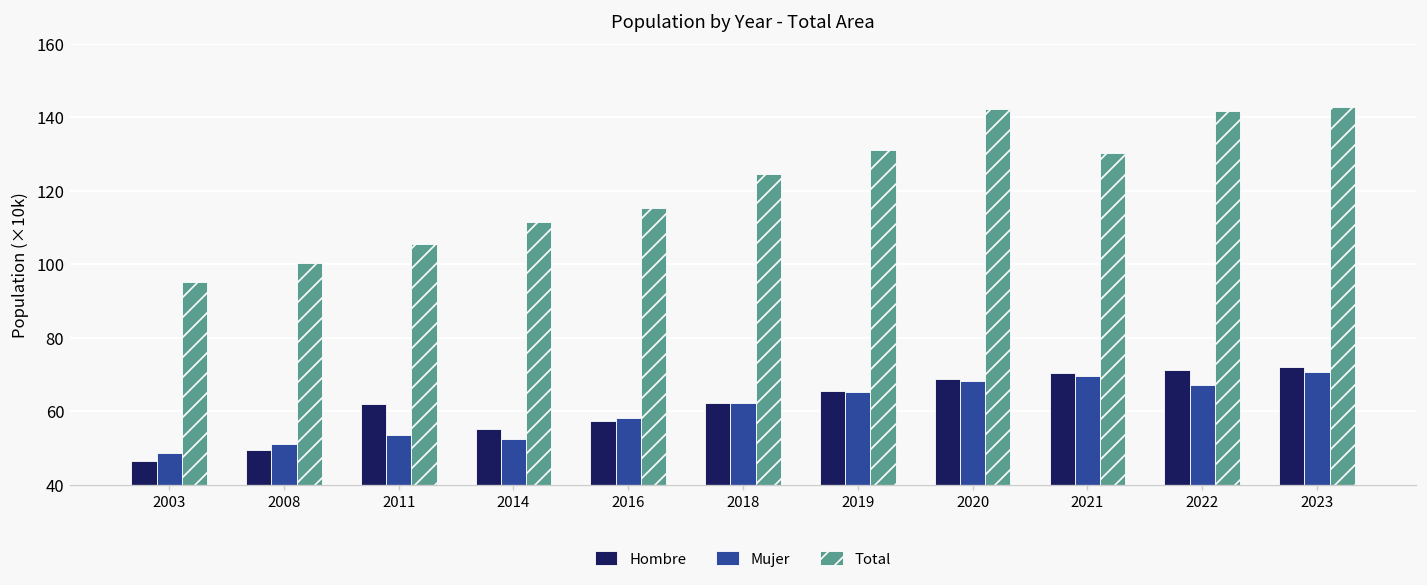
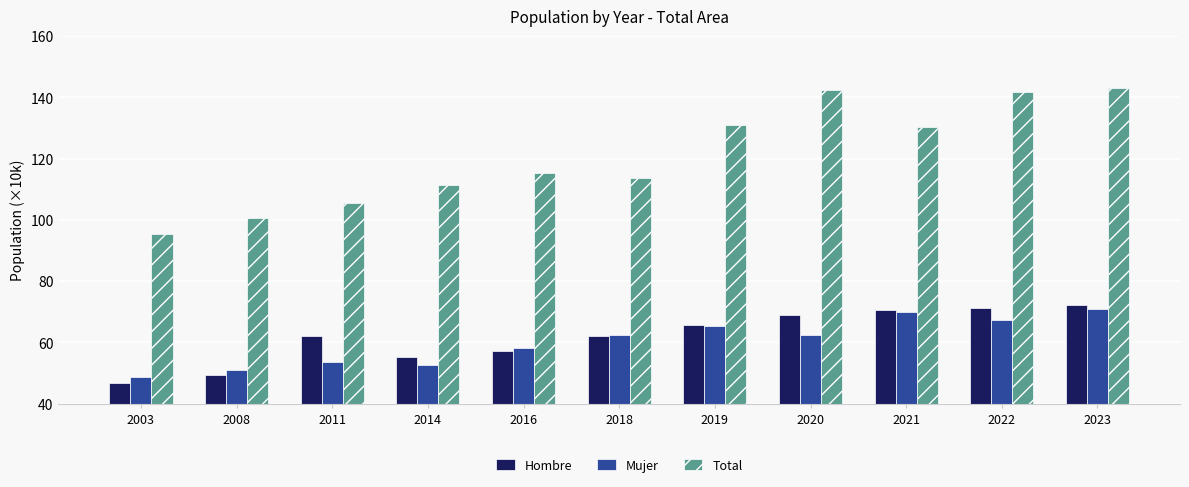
  {
    "Hombre": {
      "2003": 47,
      "2008": 49,
      "2011": 62,
      "2014": 55,
      "2016": 57,
      "2018": 62,
      "2019": 66,
      "2020": 69,
      "2021": 70,
      "2022": 71,
      "2023": 72
    },
    "Mujer": {
      "2003": 49,
      "2008": 51,
      "2011": 53,
      "2014": 52,
      "2016": 58,
      "2018": 62,
      "2019": 65,
-     "2020": 68,
+     "2020": 62,
      "2021": 70,
      "2022": 67,
      "2023": 71
    },
    "Total": {
      "2003": 95,
      "2008": 100,
      "2011": 106,
      "2014": 111,
      "2016": 115,
-     "2018": 125,
+     "2018": 113,
      "2019": 131,
      "2020": 142,
      "2021": 130,
      "2022": 142,
      "2023": 143
    }
  }
